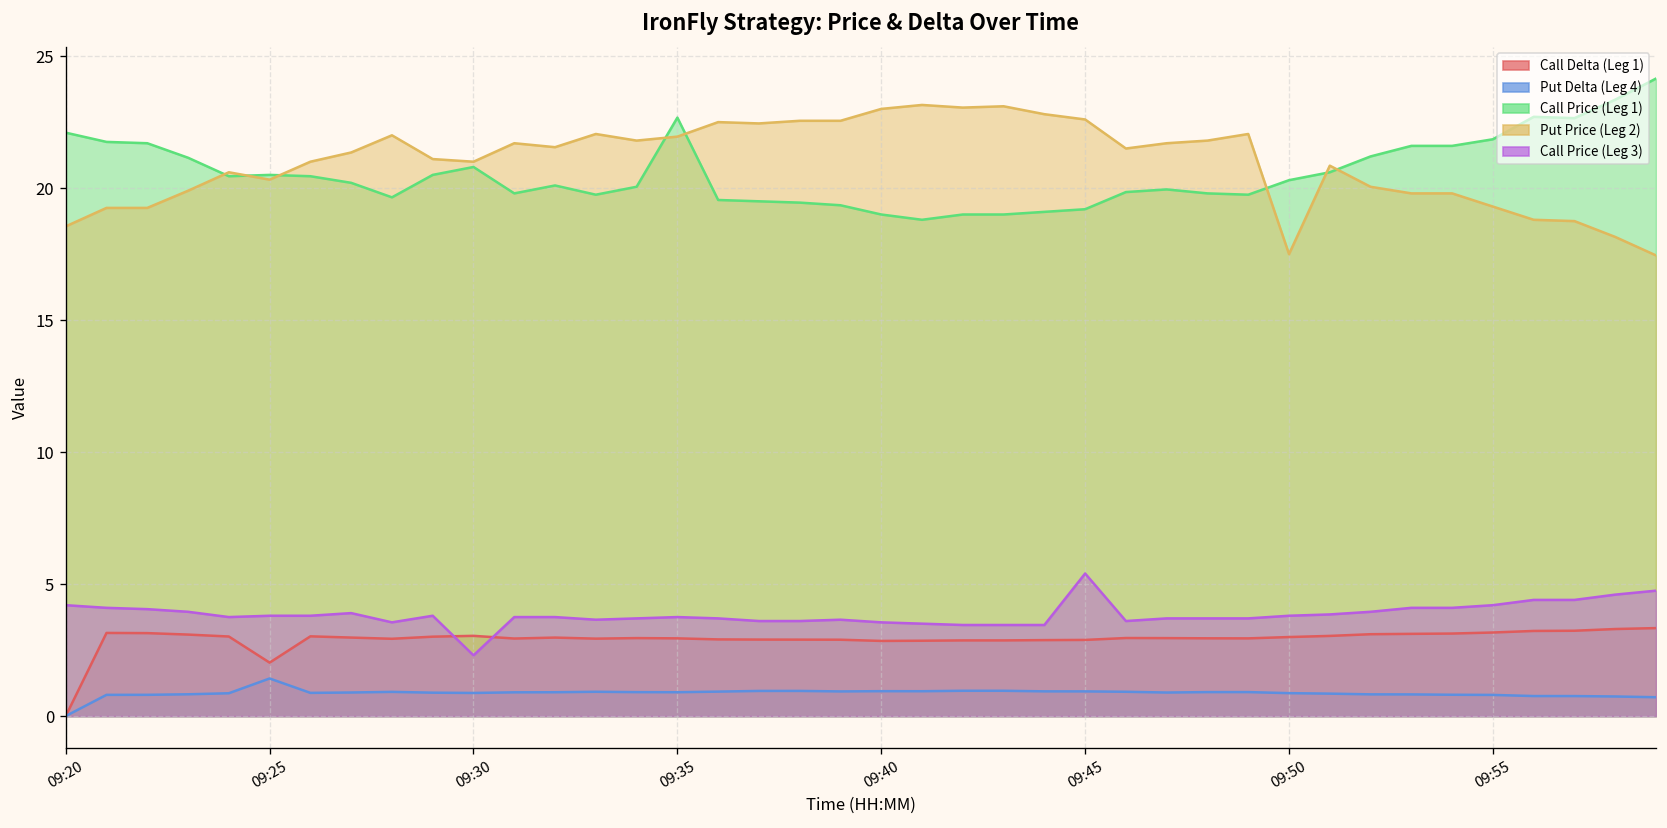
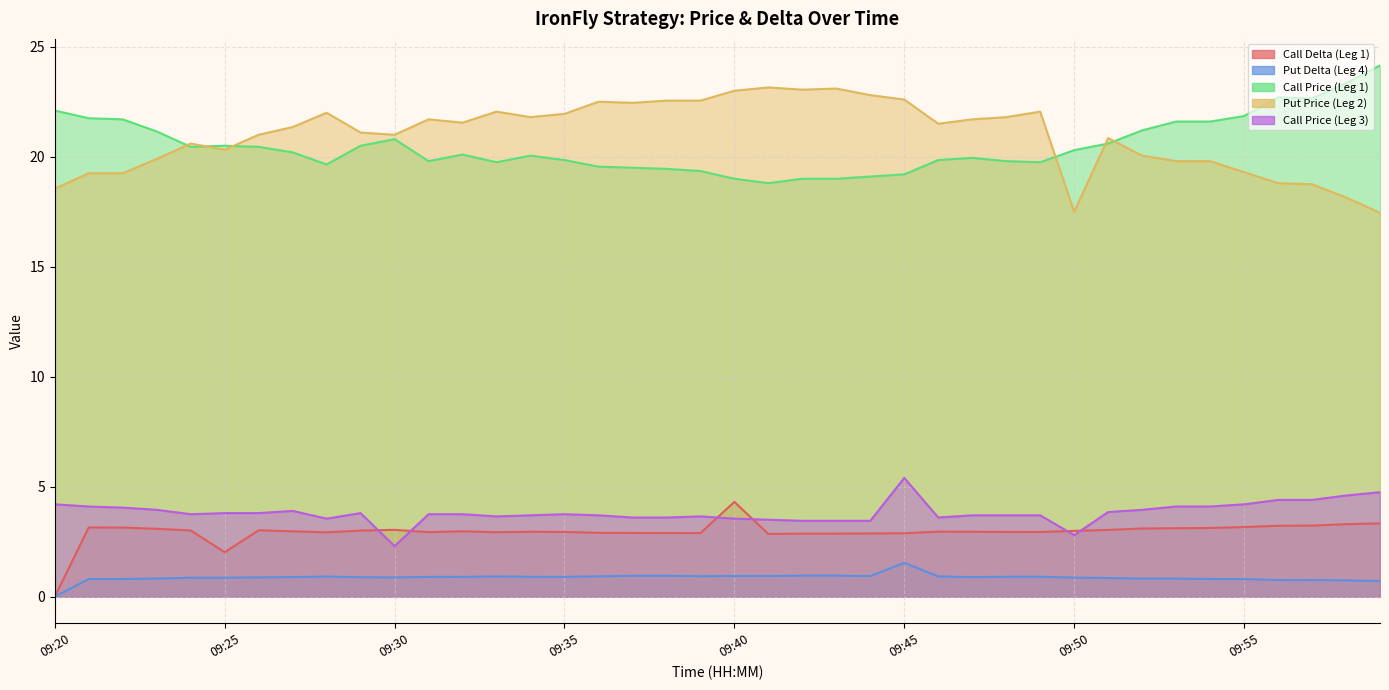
  {
    "Call Delta (Leg 1)": {
      "09:25": 2.0,
      "09:30": 3.0,
      "09:35": 2.9,
-     "09:40": 2.8,
+     "09:40": 4.3,
      "09:45": 2.9,
      "09:50": 3.0,
      "09:55": 3.2
    },
    "Put Delta (Leg 4)": {
-     "09:25": 1.4,
+     "09:25": 0.9,
      "09:30": 0.9,
      "09:35": 0.9,
      "09:40": 0.9,
-     "09:45": 0.9,
+     "09:45": 1.5,
      "09:50": 0.9,
      "09:55": 0.8
    },
    "Call Price (Leg 1)": {
      "09:20": 22.1,
      "09:25": 20.5,
      "09:30": 20.8,
-     "09:35": 22.7,
+     "09:35": 19.9,
      "09:40": 19.0,
      "09:45": 19.2,
      "09:50": 20.3,
      "09:55": 21.9
    },
    "Put Price (Leg 2)": {
      "09:20": 18.6,
      "09:25": 20.3,
      "09:30": 21.0,
      "09:35": 22.0,
      "09:40": 23.0,
      "09:45": 22.6,
      "09:50": 17.5,
      "09:55": 19.3
    },
    "Call Price (Leg 3)": {
      "09:20": 4.2,
      "09:25": 3.8,
      "09:30": 2.3,
      "09:35": 3.8,
      "09:40": 3.6,
      "09:45": 5.4,
-     "09:50": 3.8,
+     "09:50": 2.8,
      "09:55": 4.2
    }
  }
